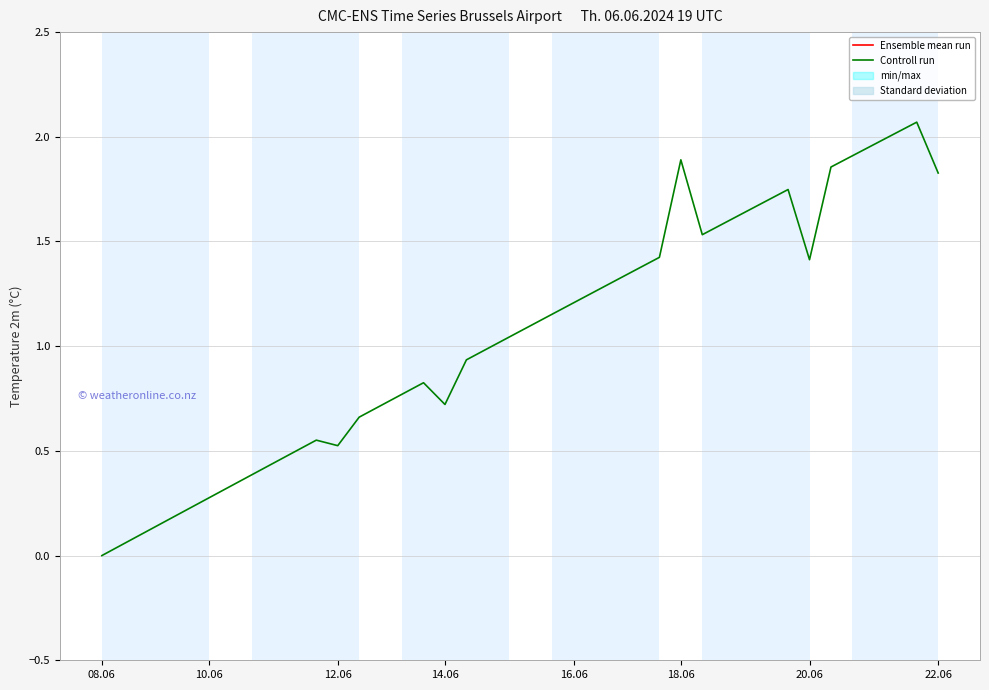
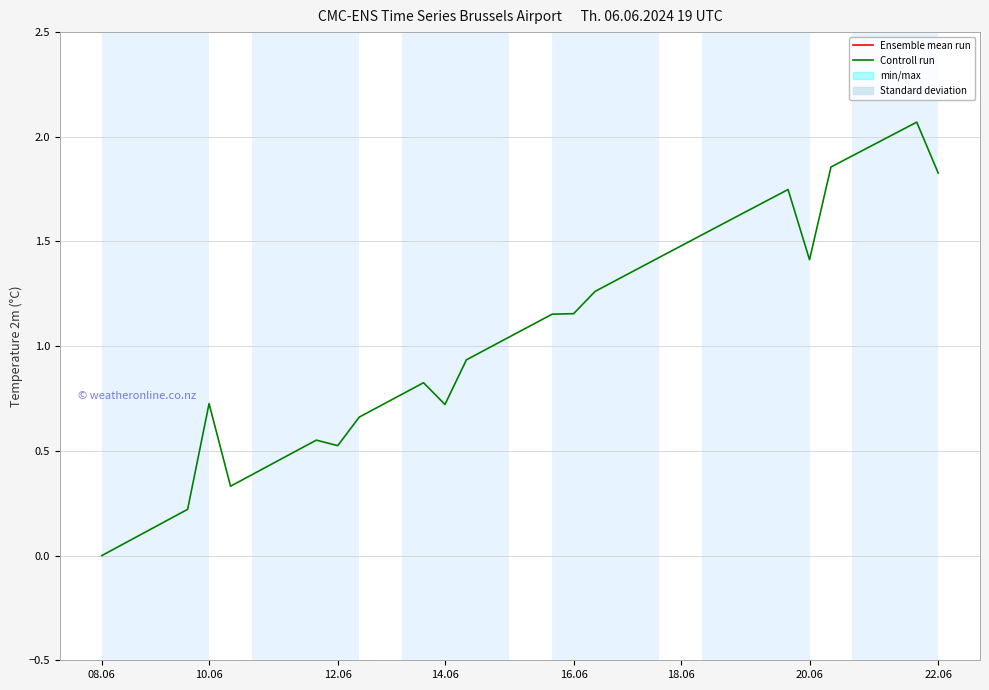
  {
    "Controll run": {
      "08.06": 0.00,
-     "10.06": 0.28,
+     "10.06": 0.73,
      "12.06": 0.53,
      "14.06": 0.72,
-     "16.06": 1.21,
-     "18.06": 1.89,
+     "16.06": 1.16,
+     "18.06": 1.48,
      "20.06": 1.41,
      "22.06": 1.83
    }
  }
